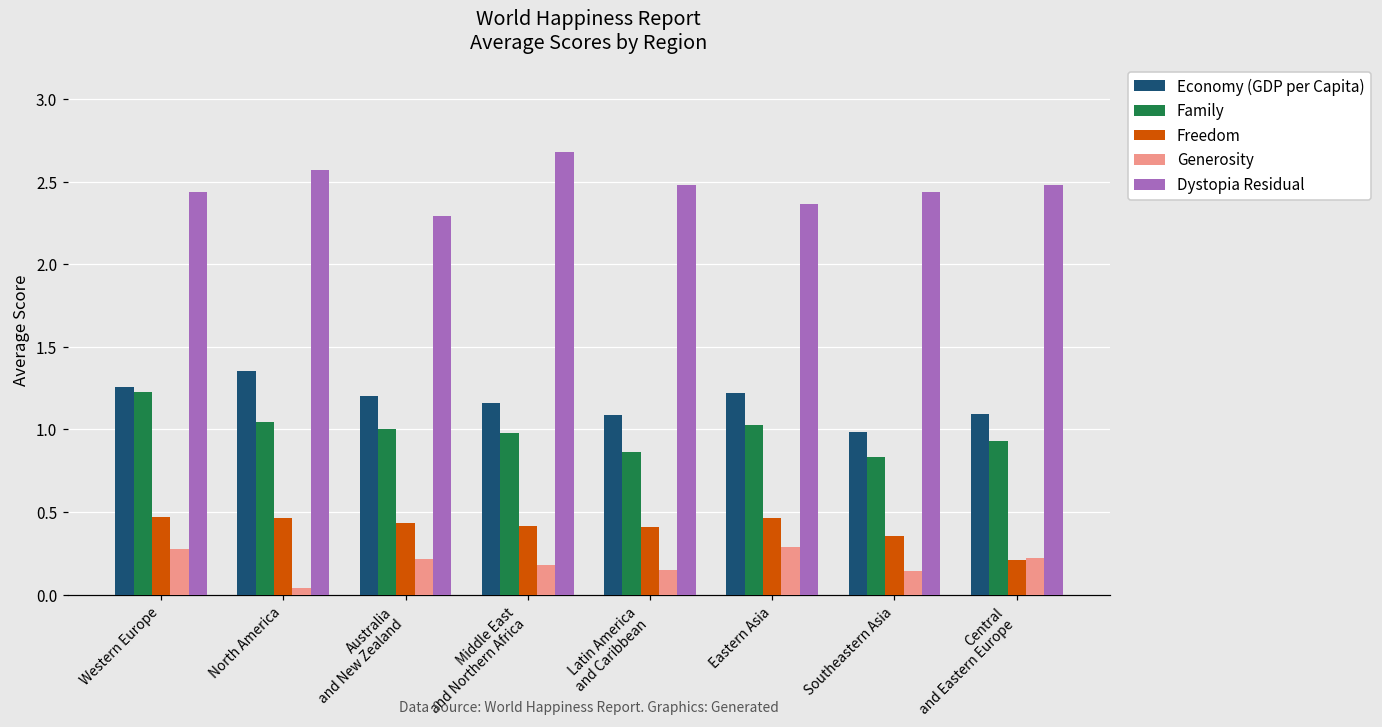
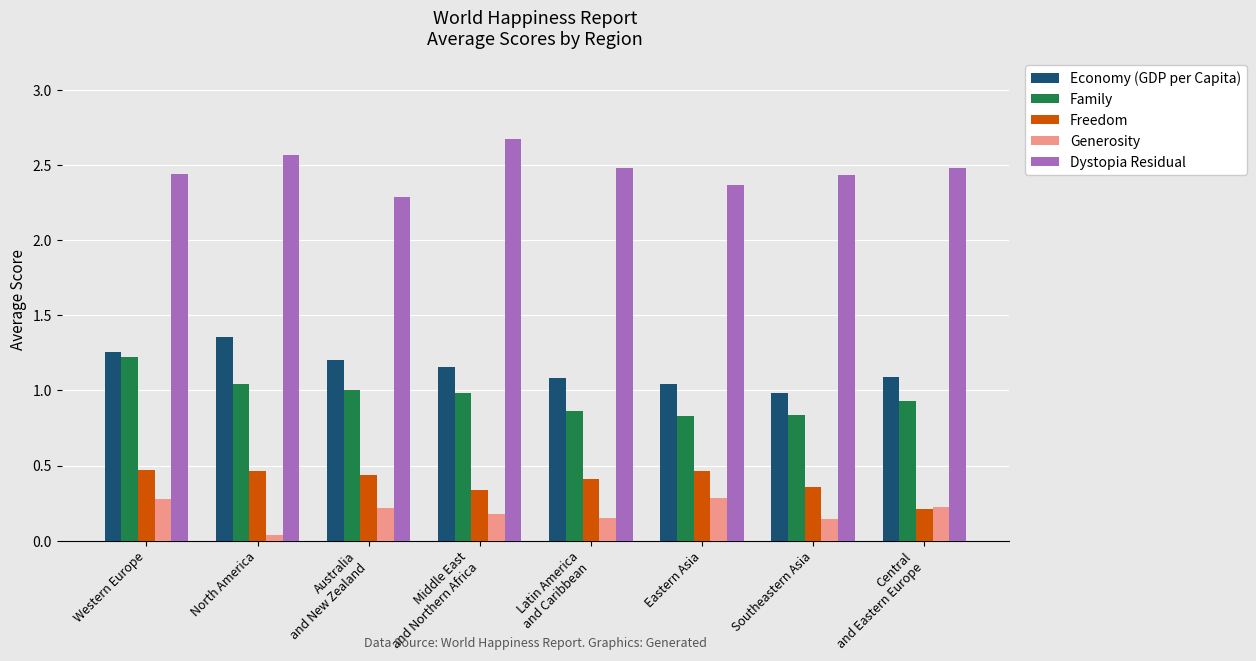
  {
    "Economy (GDP per Capita)": {
      "Western Europe": 1.25,
      "North America": 1.35,
      "Australia and New Zealand": 1.20,
      "Middle East and Northern Africa": 1.16,
      "Latin America and Caribbean": 1.09,
-     "Eastern Asia": 1.22,
+     "Eastern Asia": 1.04,
      "Southeastern Asia": 0.98,
      "Central and Eastern Europe": 1.09
    },
    "Family": {
      "Western Europe": 1.22,
      "North America": 1.04,
      "Australia and New Zealand": 1.00,
      "Middle East and Northern Africa": 0.98,
      "Latin America and Caribbean": 0.87,
-     "Eastern Asia": 1.03,
+     "Eastern Asia": 0.83,
      "Southeastern Asia": 0.83,
      "Central and Eastern Europe": 0.93
    },
    "Freedom": {
      "Western Europe": 0.47,
      "North America": 0.46,
      "Australia and New Zealand": 0.44,
-     "Middle East and Northern Africa": 0.41,
+     "Middle East and Northern Africa": 0.34,
      "Latin America and Caribbean": 0.41,
      "Eastern Asia": 0.46,
      "Southeastern Asia": 0.36,
      "Central and Eastern Europe": 0.21
    },
    "Generosity": {
      "Western Europe": 0.28,
      "North America": 0.04,
      "Australia and New Zealand": 0.22,
      "Middle East and Northern Africa": 0.18,
      "Latin America and Caribbean": 0.15,
      "Eastern Asia": 0.29,
      "Southeastern Asia": 0.14,
      "Central and Eastern Europe": 0.22
    },
    "Dystopia Residual": {
      "Western Europe": 2.44,
      "North America": 2.57,
      "Australia and New Zealand": 2.29,
      "Middle East and Northern Africa": 2.68,
      "Latin America and Caribbean": 2.48,
      "Eastern Asia": 2.37,
      "Southeastern Asia": 2.44,
      "Central and Eastern Europe": 2.48
    }
  }
